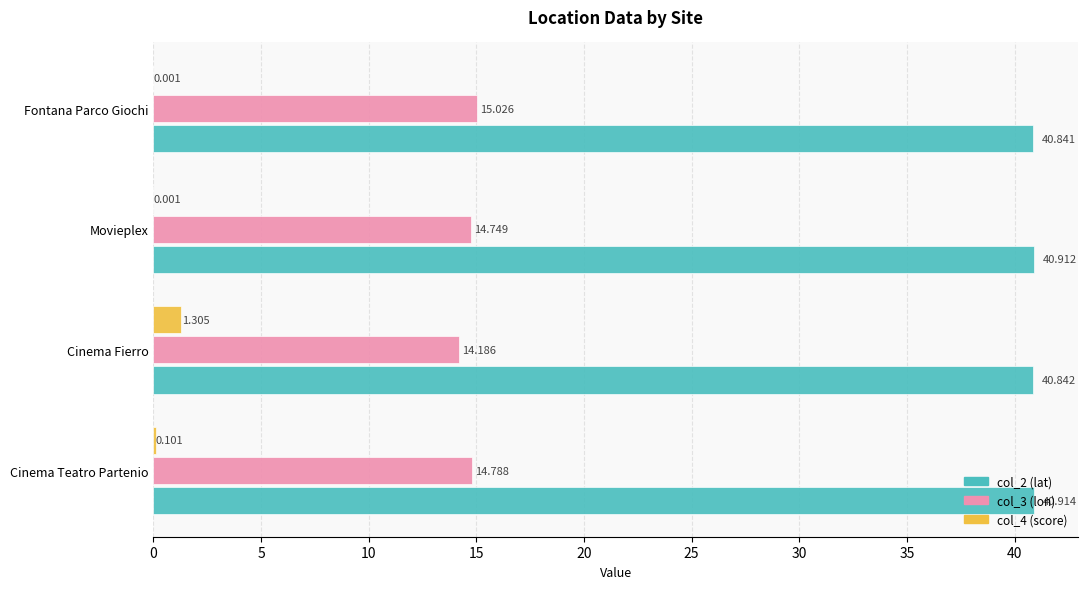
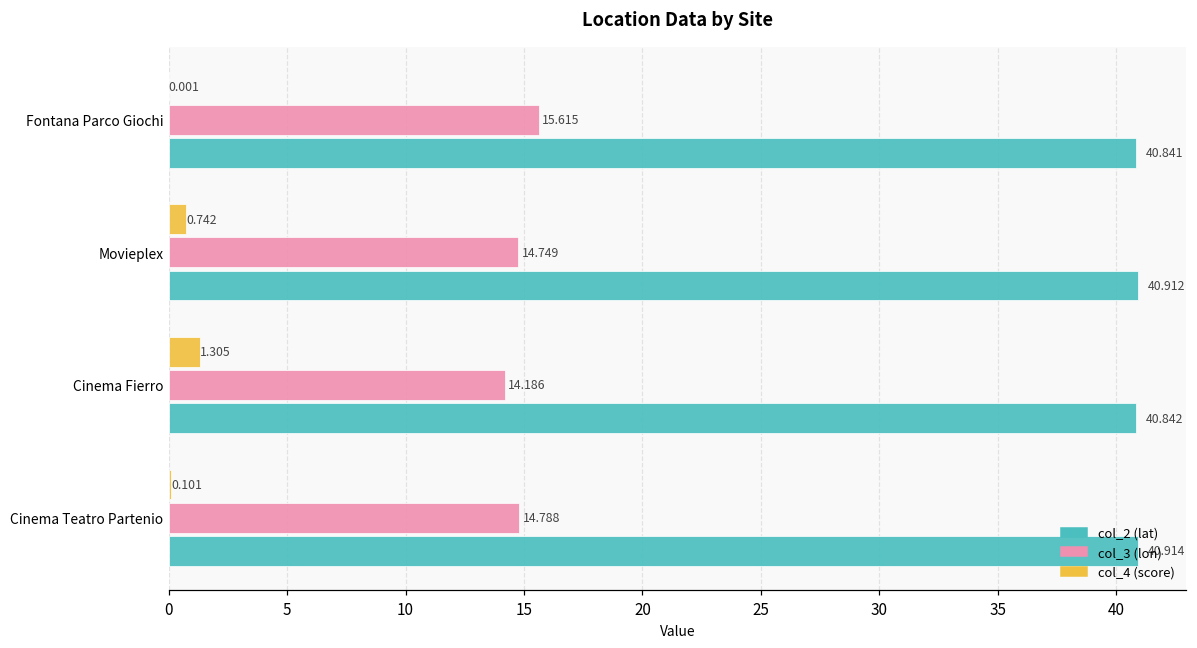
  {
    "col_2 (lat)": {
      "Fontana Parco Giochi": 40.841,
      "Movieplex": 40.912,
      "Cinema Fierro": 40.842,
      "Cinema Teatro Partenio": 40.914
    },
    "col_3 (lon)": {
-     "Fontana Parco Giochi": 15.026,
+     "Fontana Parco Giochi": 15.615,
      "Movieplex": 14.749,
      "Cinema Fierro": 14.186,
      "Cinema Teatro Partenio": 14.788
    },
    "col_4 (score)": {
      "Fontana Parco Giochi": 0.001,
-     "Movieplex": 0.001,
+     "Movieplex": 0.742,
      "Cinema Fierro": 1.305,
      "Cinema Teatro Partenio": 0.101
    }
  }
